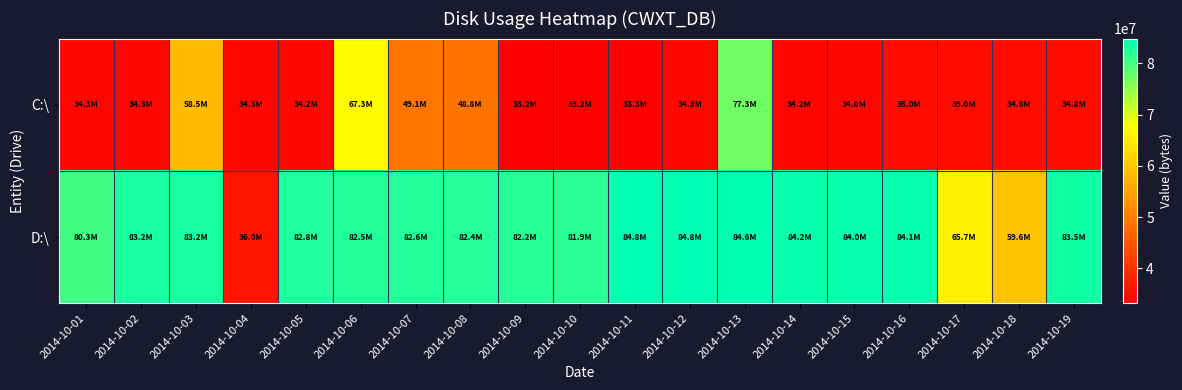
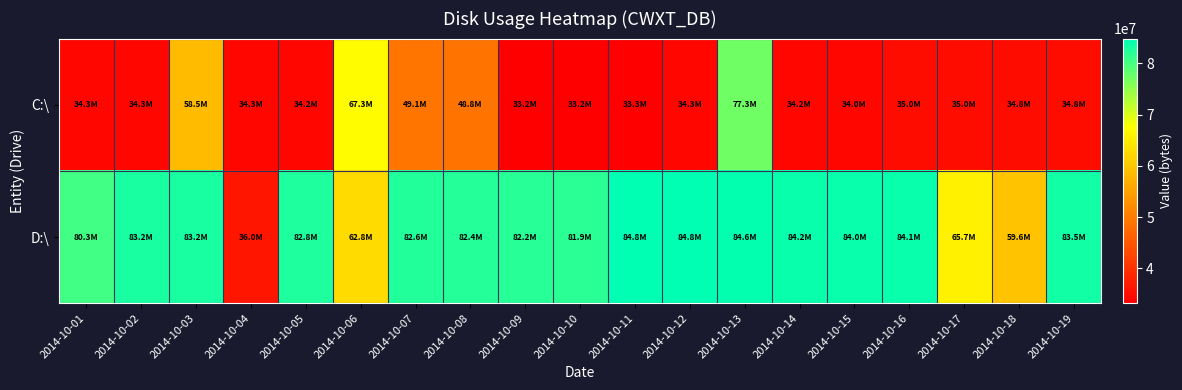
  {
    "C:\\": {
      "2014-10-01": "34.3M",
      "2014-10-02": "34.3M",
      "2014-10-03": "58.5M",
      "2014-10-04": "34.3M",
      "2014-10-05": "34.2M",
      "2014-10-06": "67.3M",
      "2014-10-07": "49.1M",
      "2014-10-08": "48.8M",
      "2014-10-09": "33.2M",
      "2014-10-10": "33.2M",
      "2014-10-11": "33.3M",
      "2014-10-12": "34.3M",
      "2014-10-13": "77.3M",
      "2014-10-14": "34.2M",
      "2014-10-15": "34.0M",
      "2014-10-16": "35.0M",
      "2014-10-17": "35.0M",
      "2014-10-18": "34.8M",
      "2014-10-19": "34.8M"
    },
    "D:\\": {
      "2014-10-01": "80.3M",
      "2014-10-02": "83.2M",
      "2014-10-03": "83.2M",
      "2014-10-04": "36.0M",
      "2014-10-05": "82.8M",
-     "2014-10-06": "82.5M",
+     "2014-10-06": "62.8M",
      "2014-10-07": "82.6M",
      "2014-10-08": "82.4M",
      "2014-10-09": "82.2M",
      "2014-10-10": "81.9M",
      "2014-10-11": "84.8M",
      "2014-10-12": "84.8M",
      "2014-10-13": "84.6M",
      "2014-10-14": "84.2M",
      "2014-10-15": "84.0M",
      "2014-10-16": "84.1M",
      "2014-10-17": "65.7M",
      "2014-10-18": "59.6M",
      "2014-10-19": "83.5M"
    }
  }
